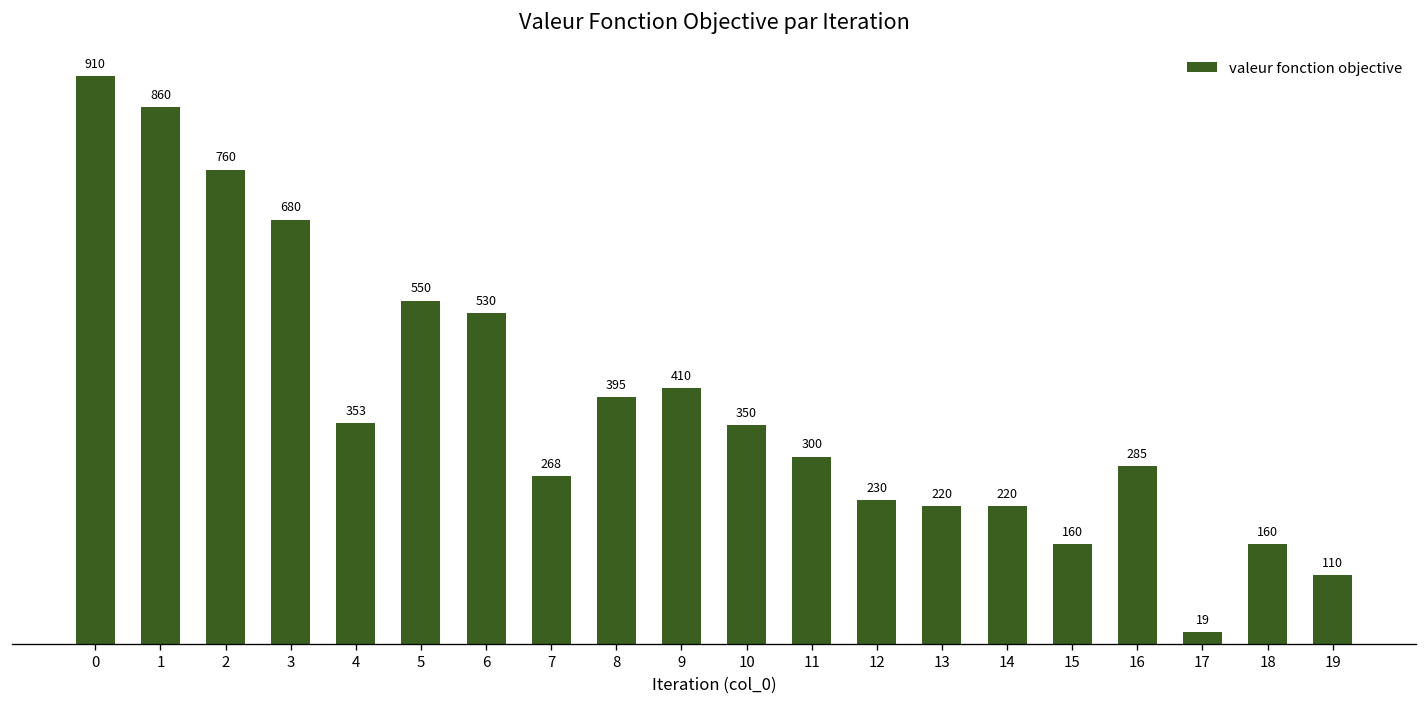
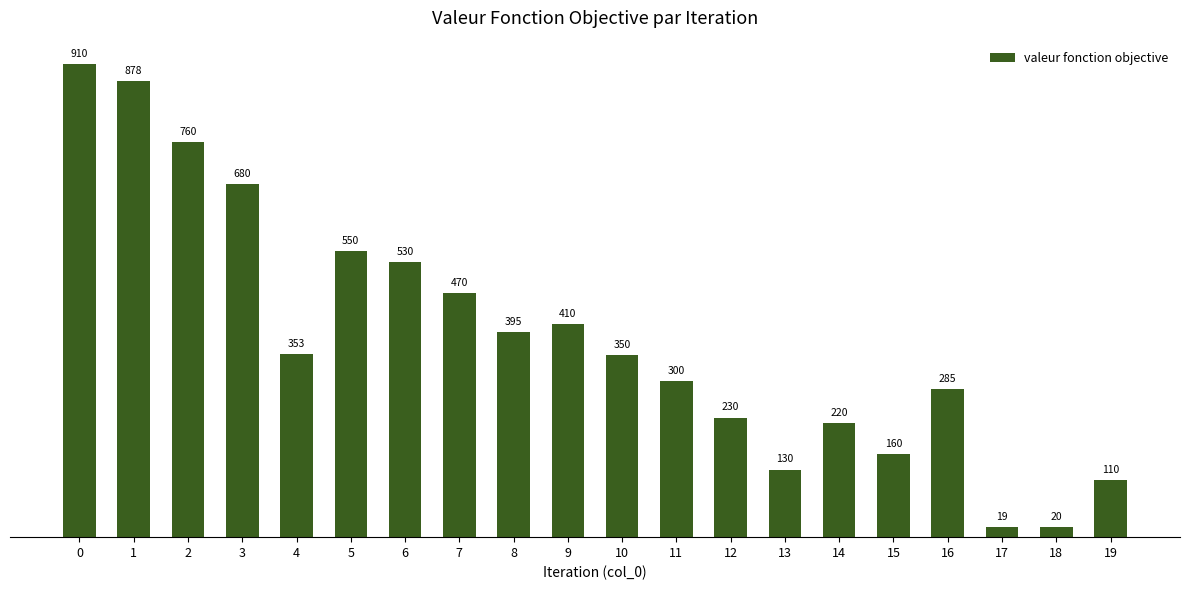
  {
    "0": 910,
-   "1": 860,
+   "1": 878,
    "2": 760,
    "3": 680,
    "4": 353,
    "5": 550,
    "6": 530,
-   "7": 268,
+   "7": 470,
    "8": 395,
    "9": 410,
    "10": 350,
    "11": 300,
    "12": 230,
-   "13": 220,
+   "13": 130,
    "14": 220,
    "15": 160,
    "16": 285,
    "17": 19,
-   "18": 160,
+   "18": 20,
    "19": 110
  }
